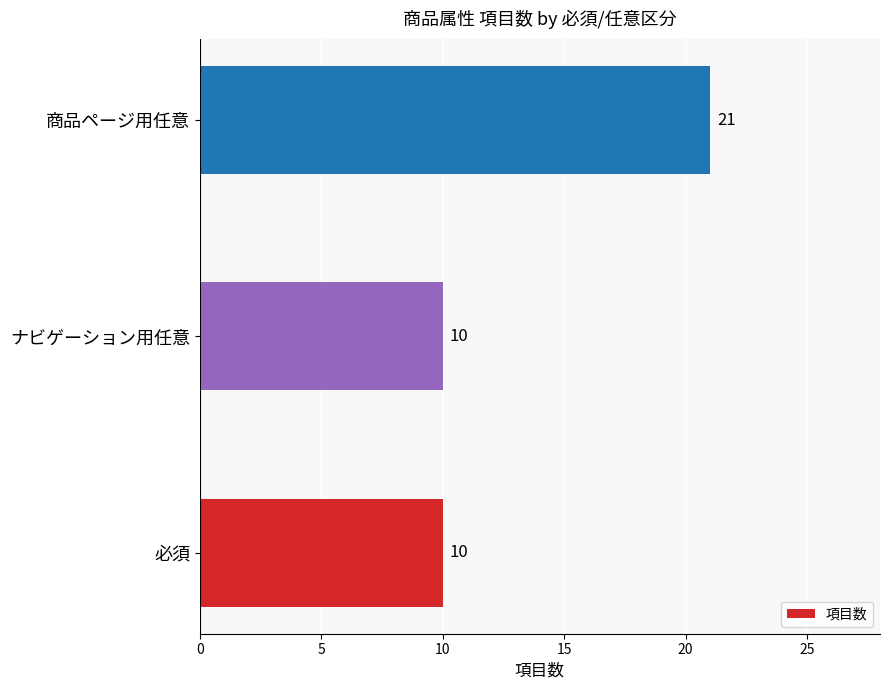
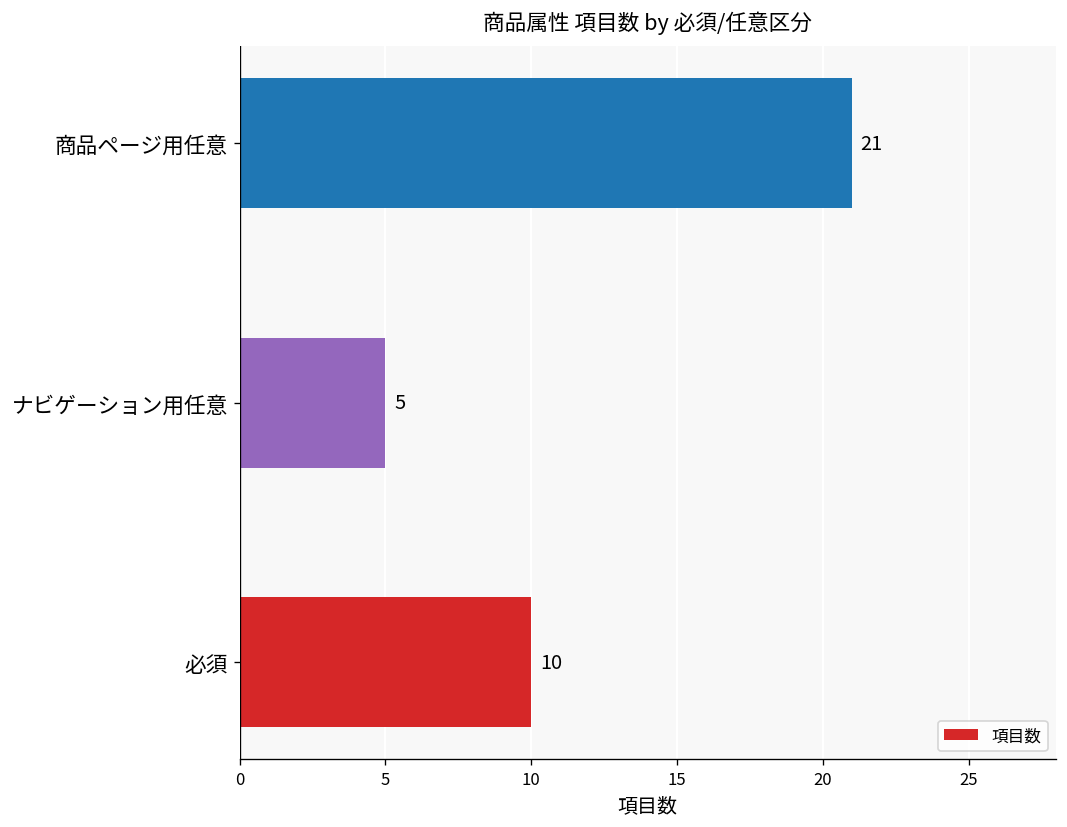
  {
    "商品ページ用任意": 21,
-   "ナビゲーション用任意": 10,
+   "ナビゲーション用任意": 5,
    "必須": 10
  }
